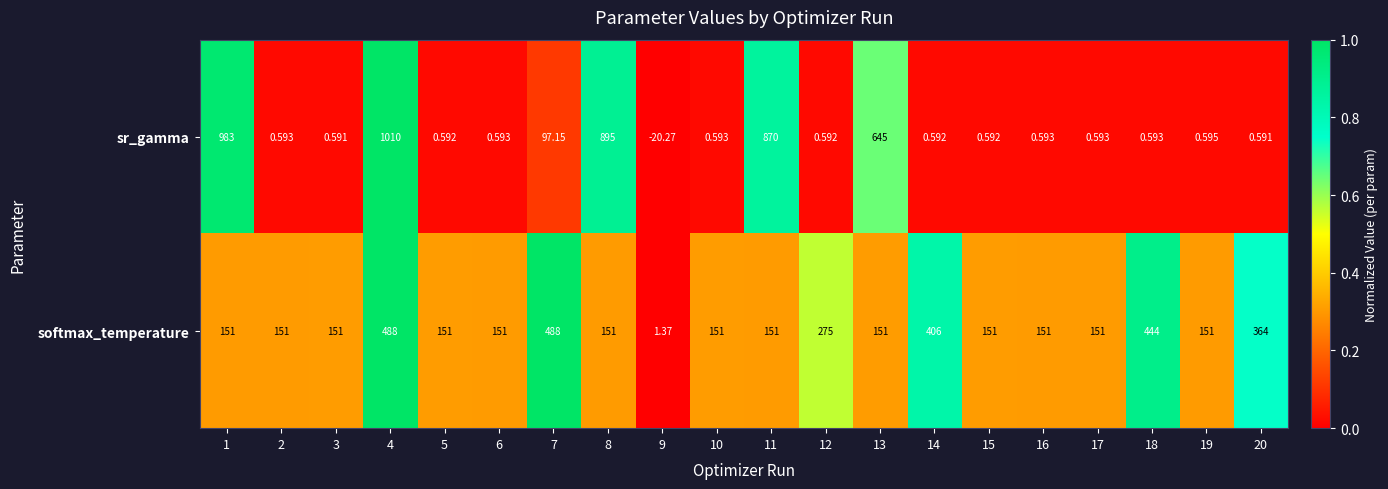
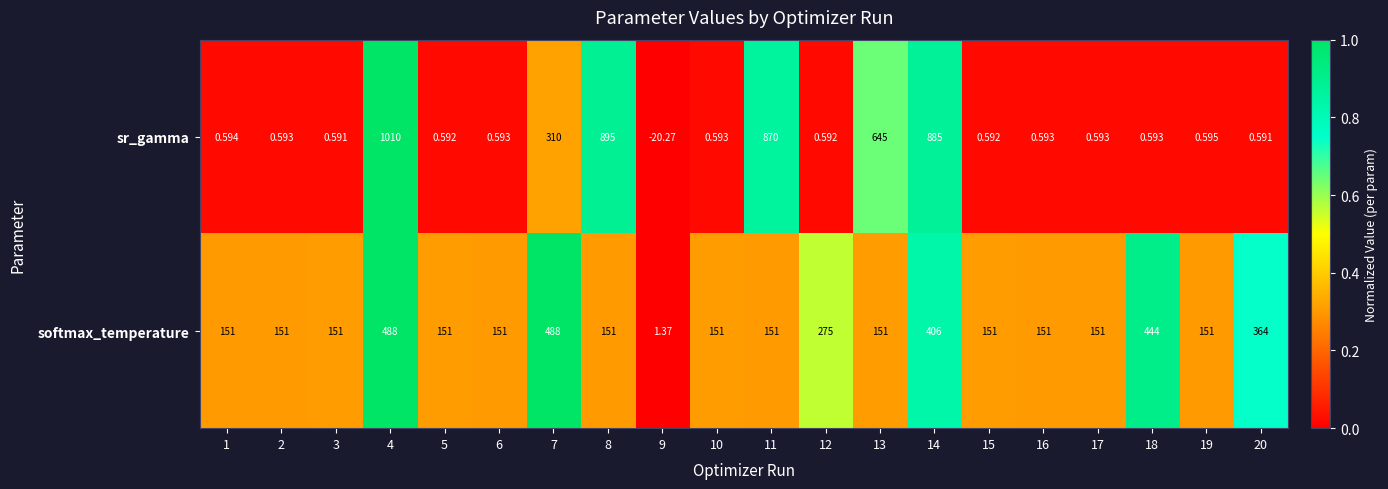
  {
    "sr_gamma": {
-     "1": 983,
+     "1": 0.594,
      "2": 0.593,
      "3": 0.591,
      "4": 1010,
      "5": 0.592,
      "6": 0.593,
-     "7": 97.15,
+     "7": 310,
      "8": 895,
      "9": -20.27,
      "10": 0.593,
      "11": 870,
      "12": 0.592,
      "13": 645,
-     "14": 0.592,
+     "14": 885,
      "15": 0.592,
      "16": 0.593,
      "17": 0.593,
      "18": 0.593,
      "19": 0.595,
      "20": 0.591
    },
    "softmax_temperature": {
      "1": 151,
      "2": 151,
      "3": 151,
      "4": 488,
      "5": 151,
      "6": 151,
      "7": 488,
      "8": 151,
      "9": 1.37,
      "10": 151,
      "11": 151,
      "12": 275,
      "13": 151,
      "14": 406,
      "15": 151,
      "16": 151,
      "17": 151,
      "18": 444,
      "19": 151,
      "20": 364
    }
  }
